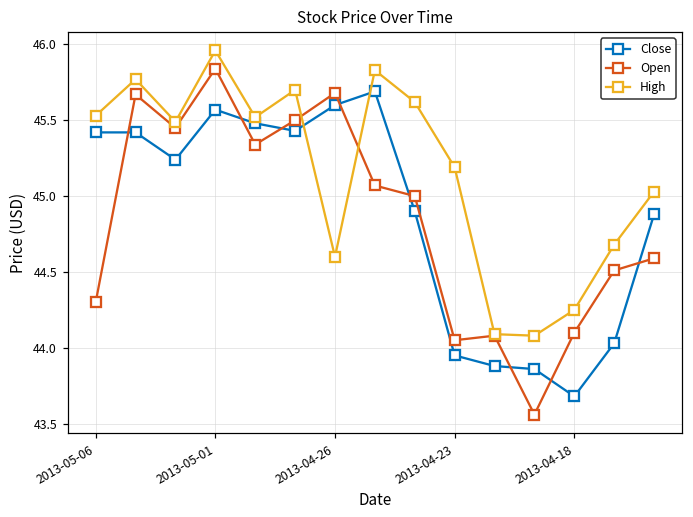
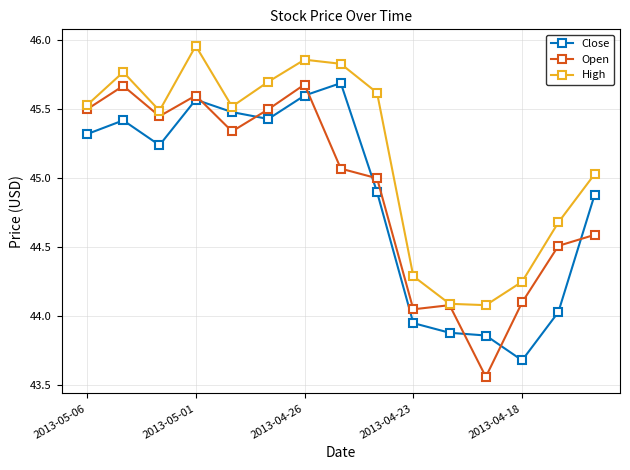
  {
    "Close": {
-     "2013-05-06": 45.42,
+     "2013-05-06": 45.32,
      "2013-05-01": 45.57,
      "2013-04-26": 45.60,
      "2013-04-23": 43.95,
      "2013-04-18": 43.68
    },
    "Open": {
-     "2013-05-06": 44.3,
-     "2013-05-01": 45.84,
+     "2013-05-06": 45.5,
+     "2013-05-01": 45.60,
      "2013-04-26": 45.68,
      "2013-04-23": 44.05,
      "2013-04-18": 44.10
    },
    "High": {
      "2013-05-06": 45.53,
      "2013-05-01": 45.96,
-     "2013-04-26": 44.60,
-     "2013-04-23": 45.19,
+     "2013-04-26": 45.86,
+     "2013-04-23": 44.29,
      "2013-04-18": 44.25
    }
  }
